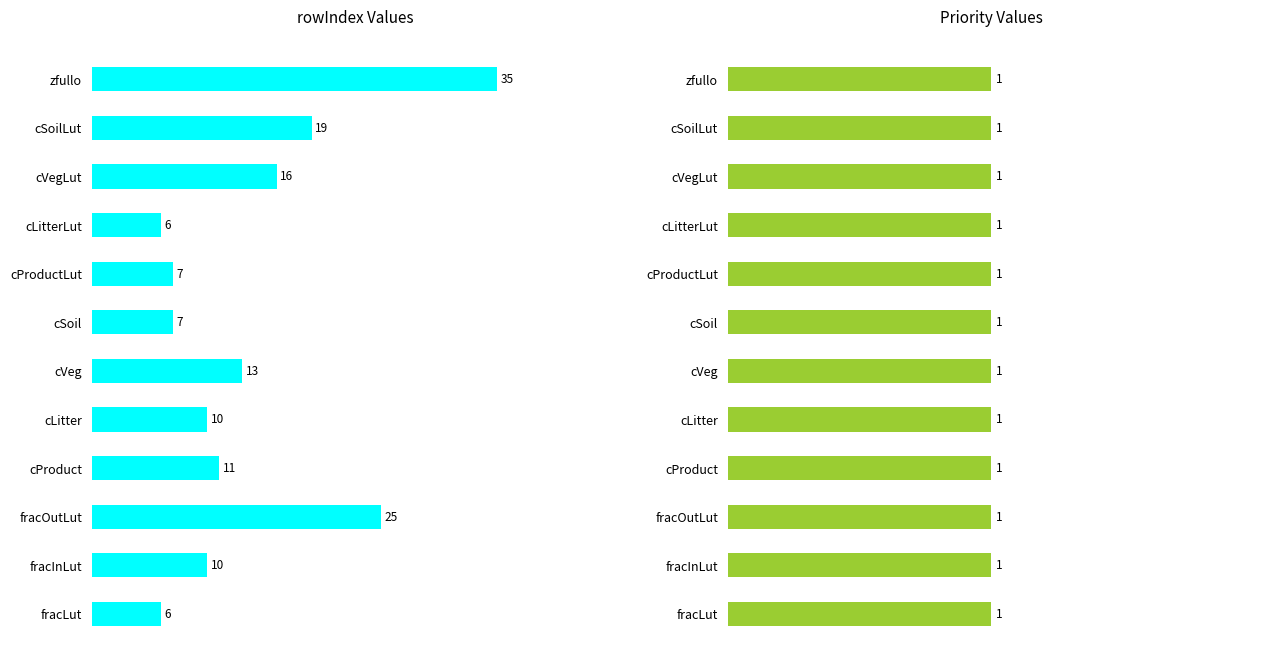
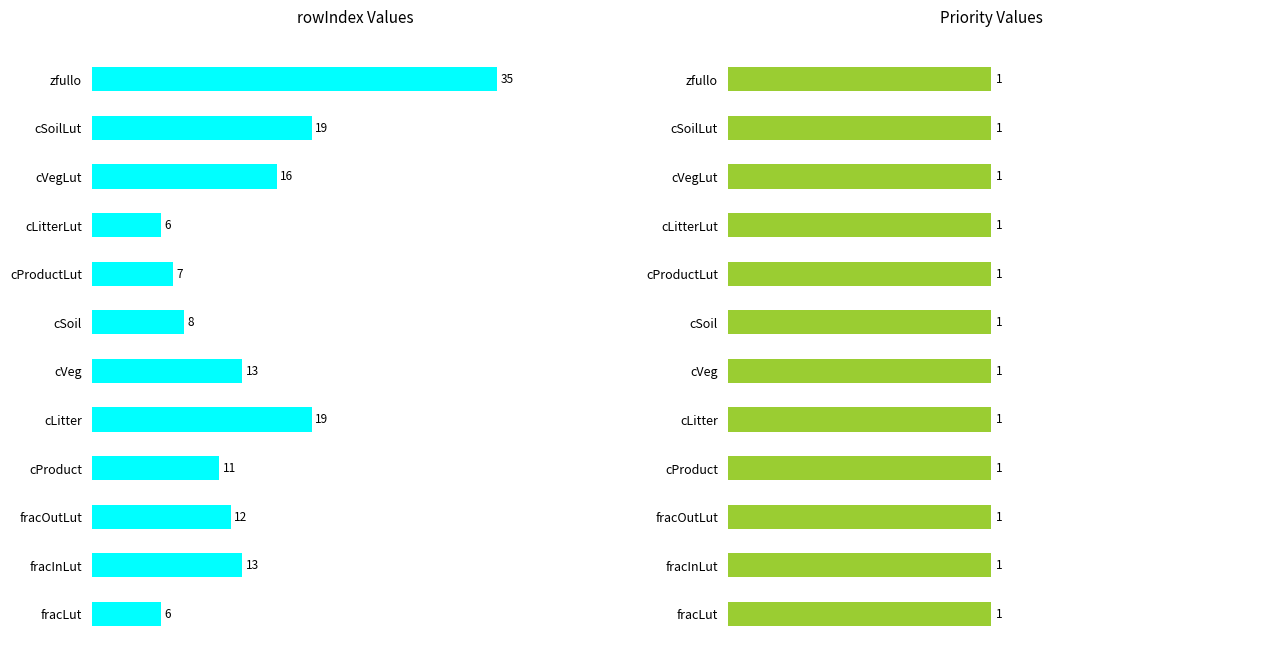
  {
    "rowIndex Values": {
      "zfullo": 35,
      "cSoilLut": 19,
      "cVegLut": 16,
      "cLitterLut": 6,
      "cProductLut": 7,
-     "cSoil": 7,
+     "cSoil": 8,
      "cVeg": 13,
-     "cLitter": 10,
+     "cLitter": 19,
      "cProduct": 11,
-     "fracOutLut": 25,
-     "fracInLut": 10,
+     "fracOutLut": 12,
+     "fracInLut": 13,
      "fracLut": 6
    },
    "Priority Values": {
      "zfullo": 1,
      "cSoilLut": 1,
      "cVegLut": 1,
      "cLitterLut": 1,
      "cProductLut": 1,
      "cSoil": 1,
      "cVeg": 1,
      "cLitter": 1,
      "cProduct": 1,
      "fracOutLut": 1,
      "fracInLut": 1,
      "fracLut": 1
    }
  }
